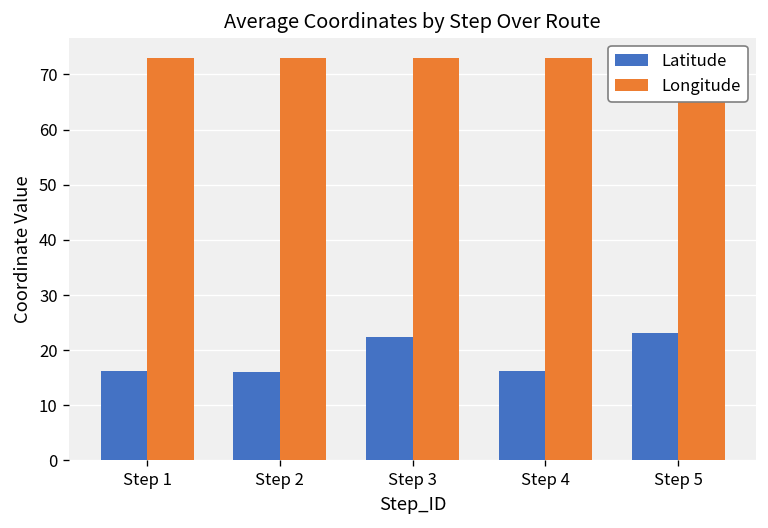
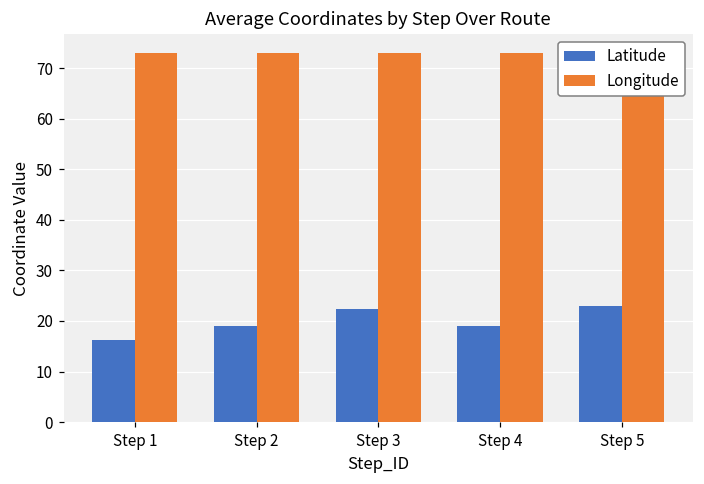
  {
    "Latitude": {
      "Step 1": 16,
-     "Step 2": 16,
+     "Step 2": 19,
      "Step 3": 22,
-     "Step 4": 16,
+     "Step 4": 19,
      "Step 5": 23
    },
    "Longitude": {
      "Step 1": 73,
      "Step 2": 73,
      "Step 3": 73,
      "Step 4": 73
    }
  }
